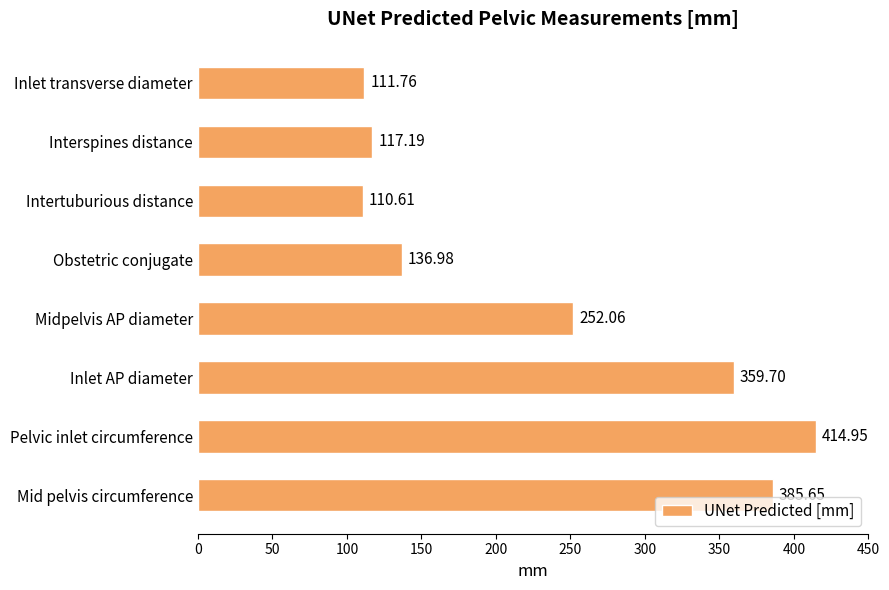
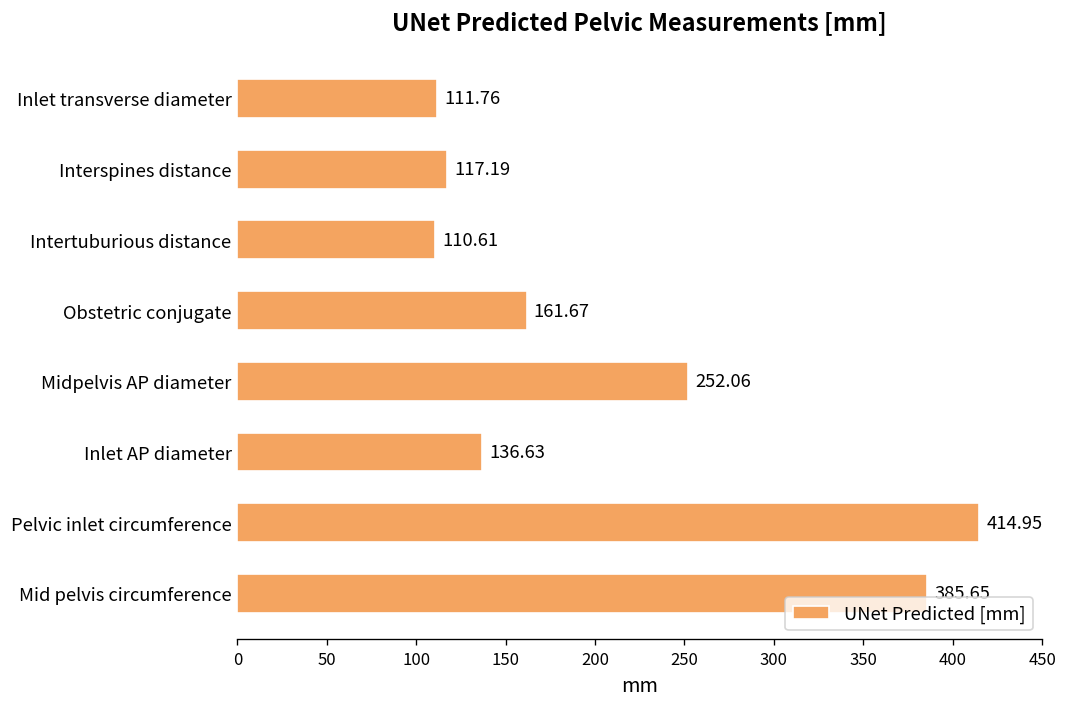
  {
    "Inlet transverse diameter": 111.76,
    "Interspines distance": 117.19,
    "Intertuburious distance": 110.61,
-   "Obstetric conjugate": 136.98,
+   "Obstetric conjugate": 161.67,
    "Midpelvis AP diameter": 252.06,
-   "Inlet AP diameter": 359.70,
+   "Inlet AP diameter": 136.63,
    "Pelvic inlet circumference": 414.95
  }
